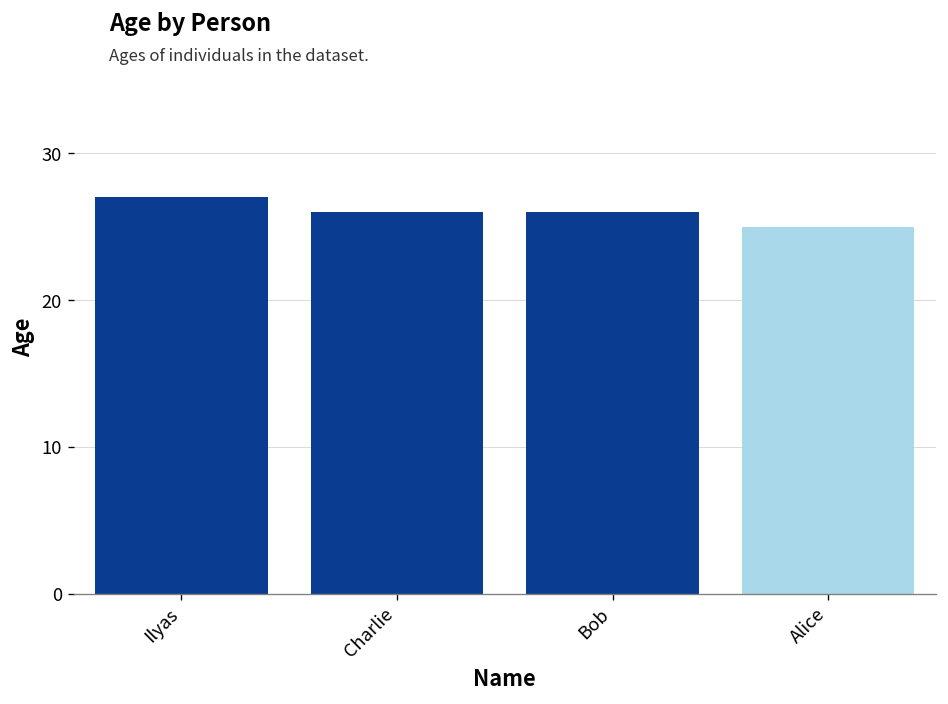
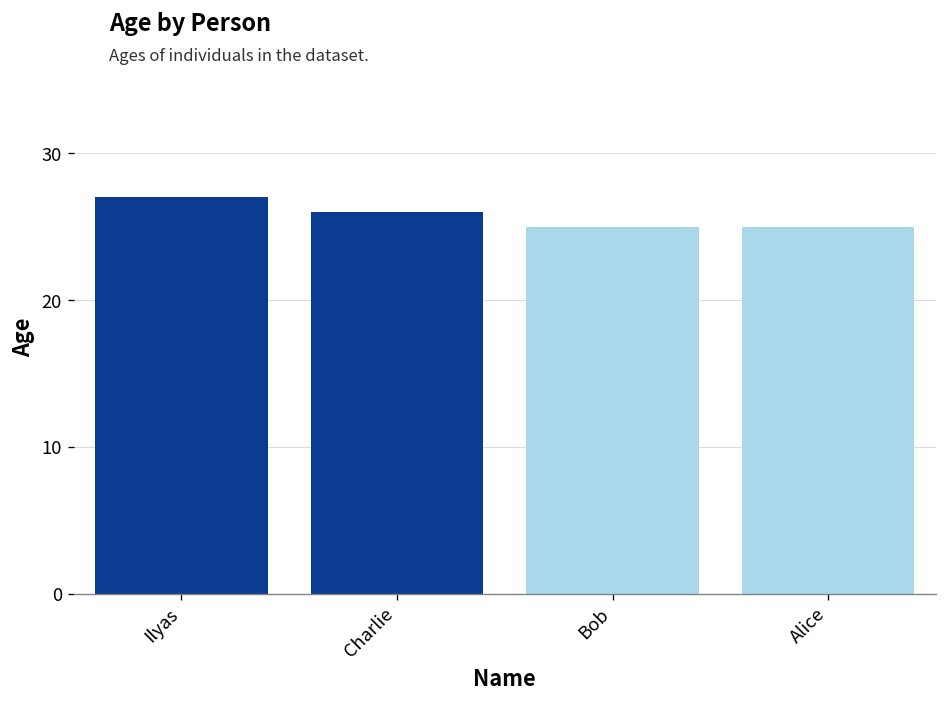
  {
    "Ilyas": 27,
    "Charlie": 26,
-   "Bob": 26,
+   "Bob": 25,
    "Alice": 25
  }
